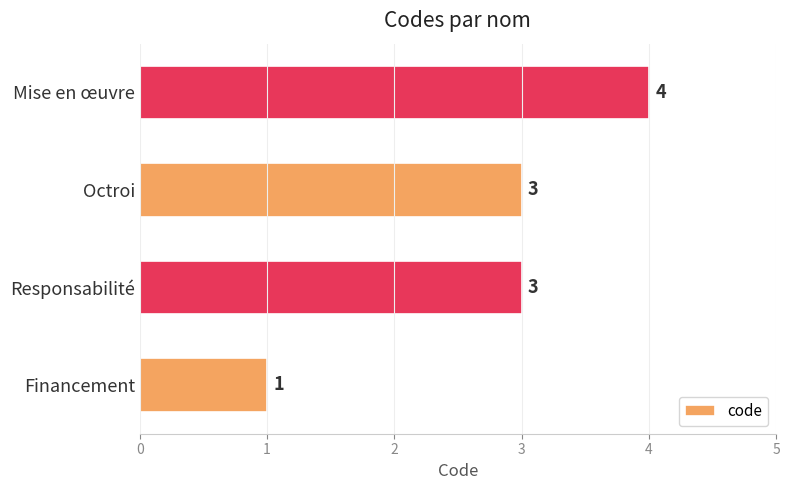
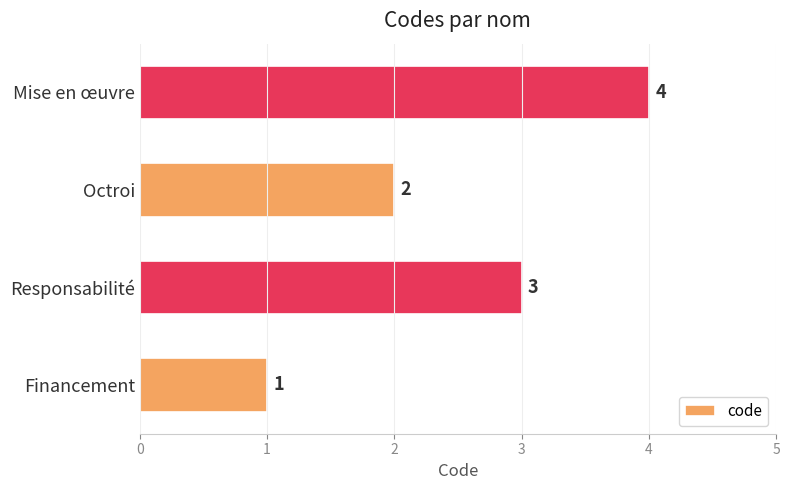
  {
    "Mise en œuvre": 4,
-   "Octroi": 3,
+   "Octroi": 2,
    "Responsabilité": 3,
    "Financement": 1
  }
